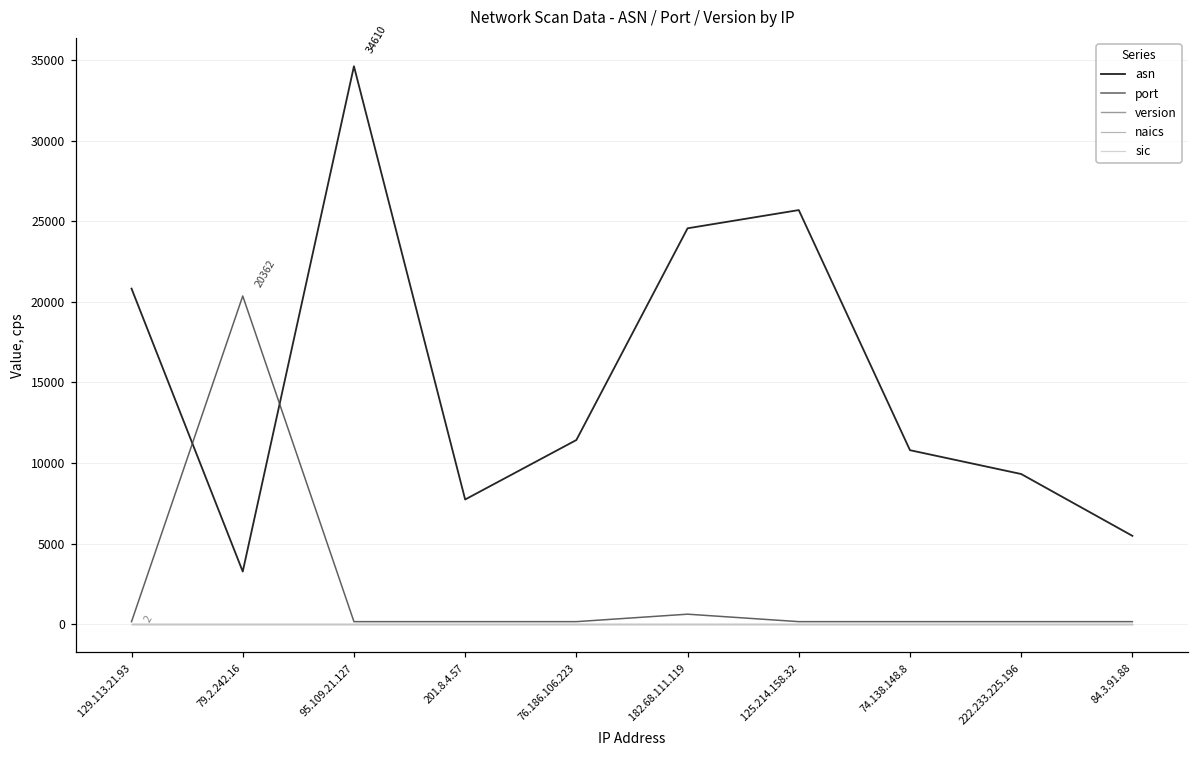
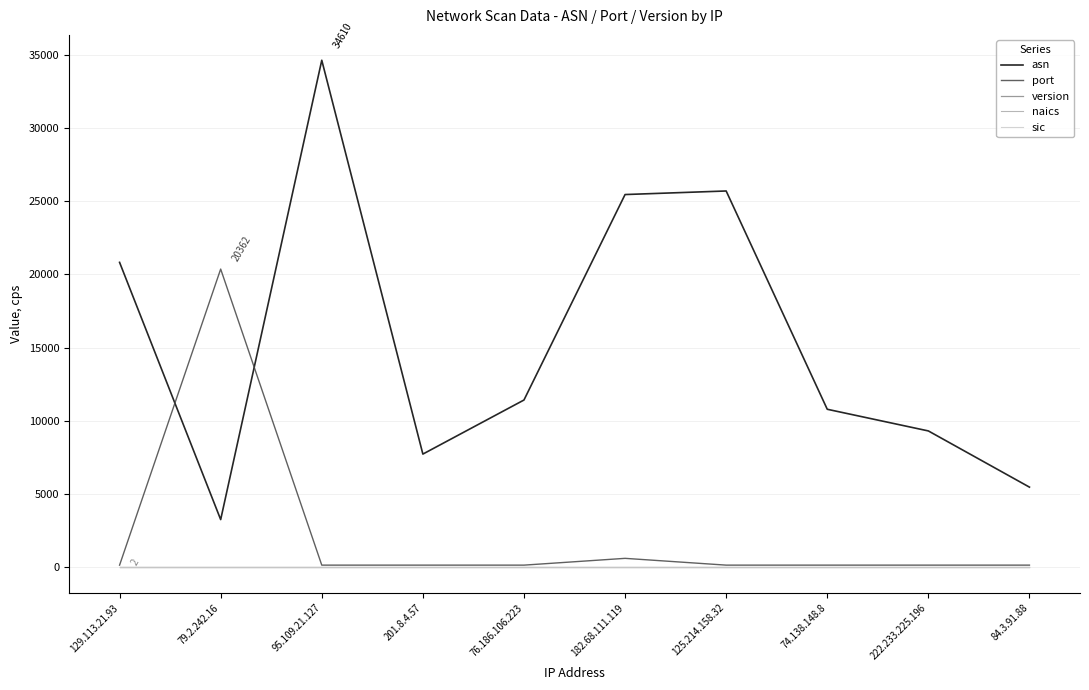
  {
    "asn": {
      "129.113.21.93": 20800,
      "79.2.242.16": 3300,
      "201.8.4.57": 7700,
      "76.186.106.223": 11400,
-     "182.68.111.119": 24600,
+     "182.68.111.119": 25400,
      "125.214.158.32": 25700,
      "74.138.148.8": 10800,
      "222.233.225.196": 9300,
      "84.3.91.88": 5500
    },
    "port": {
      "79.2.242.16": 20362
    },
    "sic": {
      "79.2.242.16": 0,
      "182.68.111.119": 0
    }
  }
